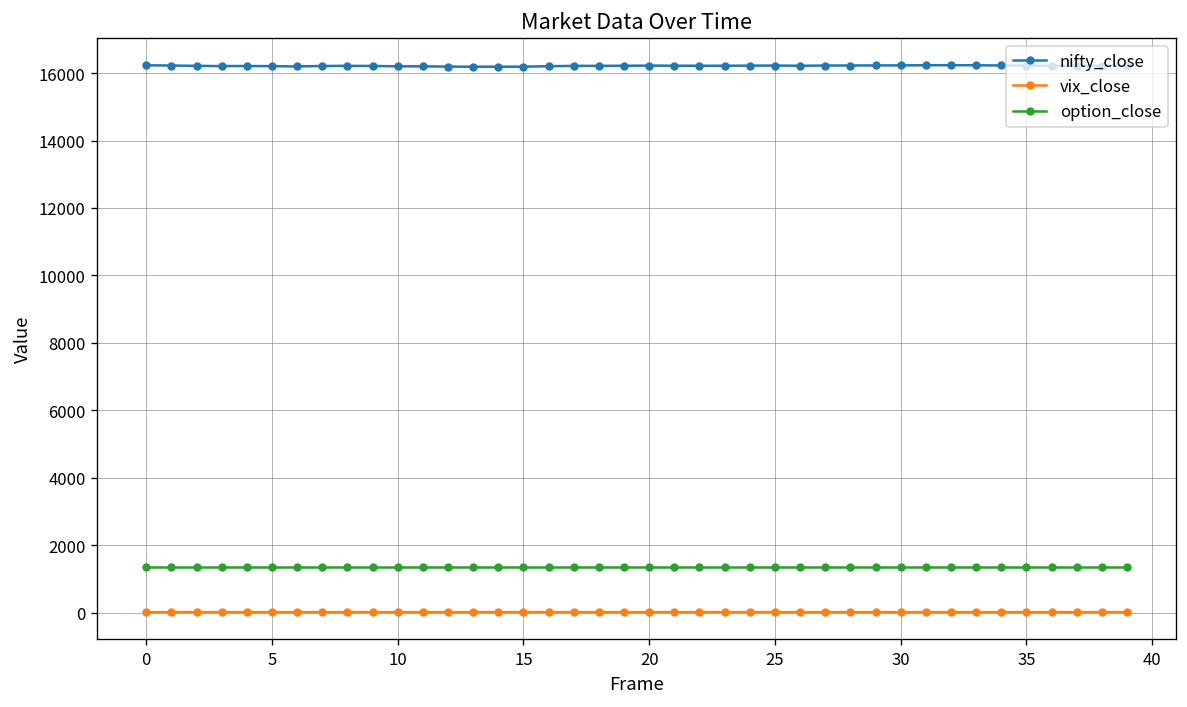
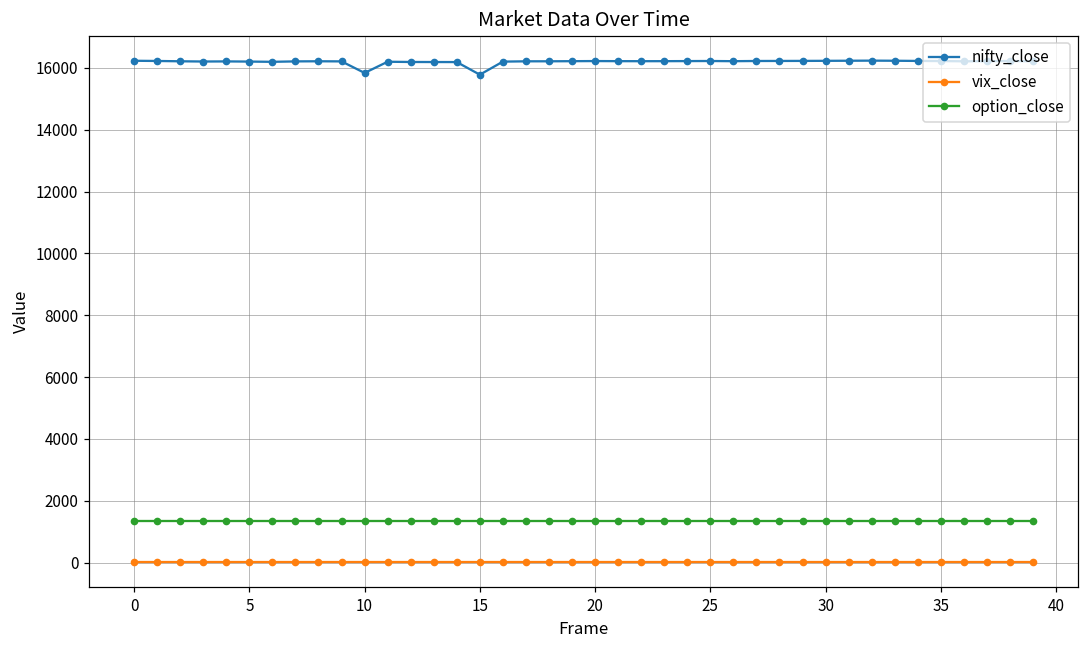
  {
    "nifty_close": {
      "0": 16200,
      "5": 16200,
-     "10": 16200,
-     "15": 16200,
+     "10": 15800,
+     "15": 15800,
      "20": 16200,
      "25": 16200,
      "30": 16200
    },
    "vix_close": {
      "0": 0,
      "5": 0,
      "10": 0,
      "15": 0,
      "20": 0,
      "25": 0,
      "30": 0,
      "35": 0
    },
    "option_close": {
      "0": 1400,
      "5": 1400,
      "10": 1400,
      "15": 1400,
      "20": 1400,
      "25": 1400,
      "30": 1400,
      "35": 1400
    }
  }
